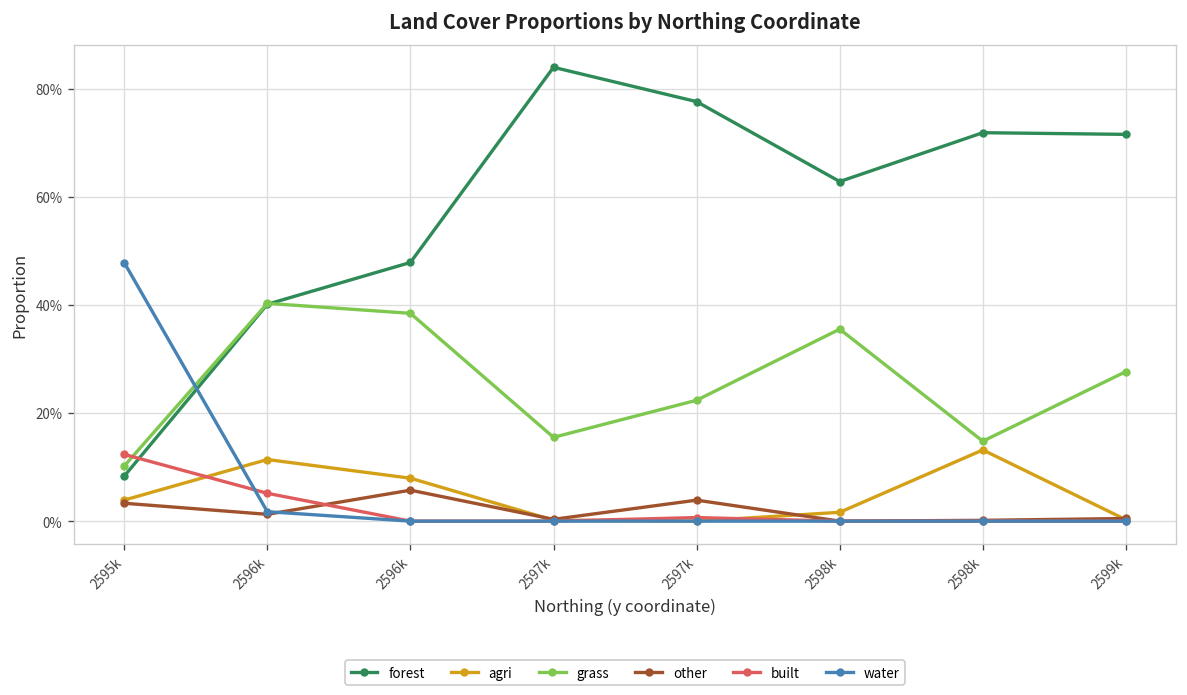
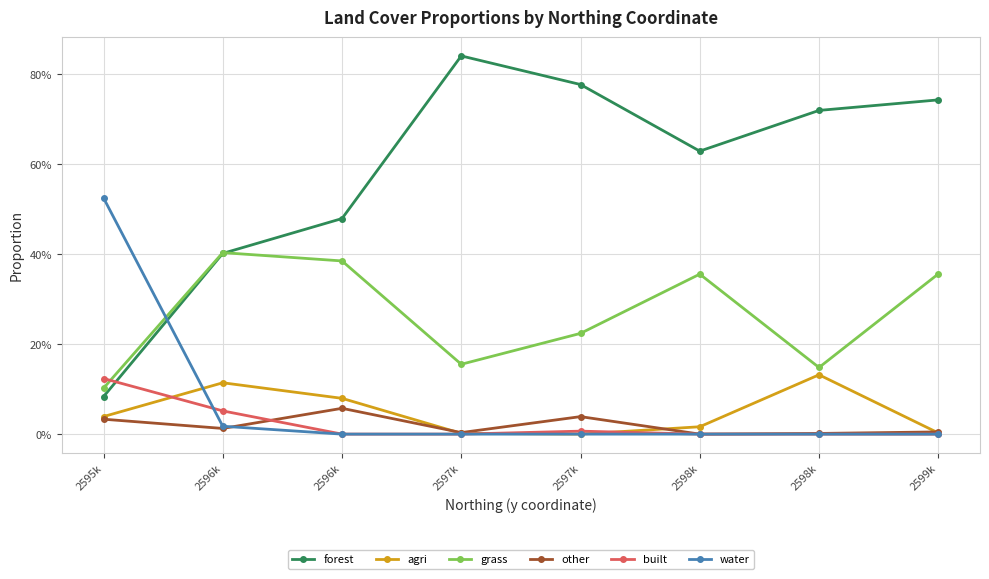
  {
    "forest": {
      "2595k": "8%",
-     "2599k": "72%"
+     "2599k": "74%"
    },
    "agri": {
      "2595k": "4%"
    },
    "grass": {
      "2595k": "10%",
-     "2599k": "28%"
+     "2599k": "36%"
    },
    "other": {
      "2595k": "3%"
    },
    "built": {
      "2595k": "12%"
    },
    "water": {
-     "2595k": "48%"
+     "2595k": "52%"
    }
  }
